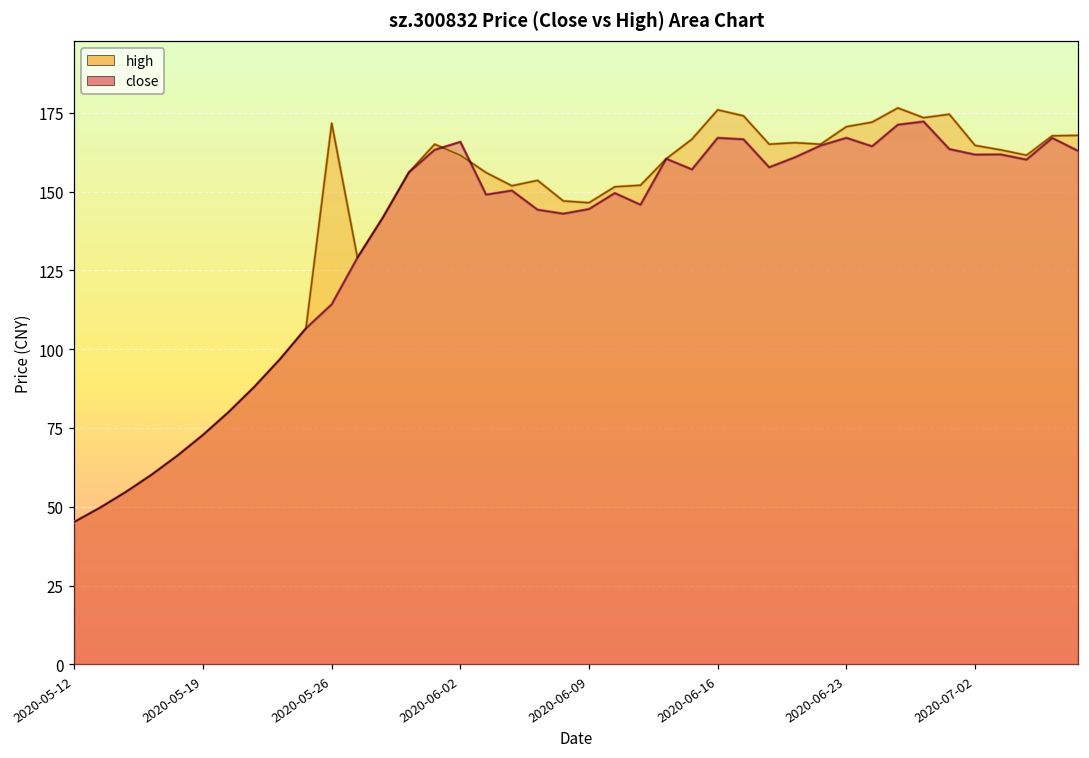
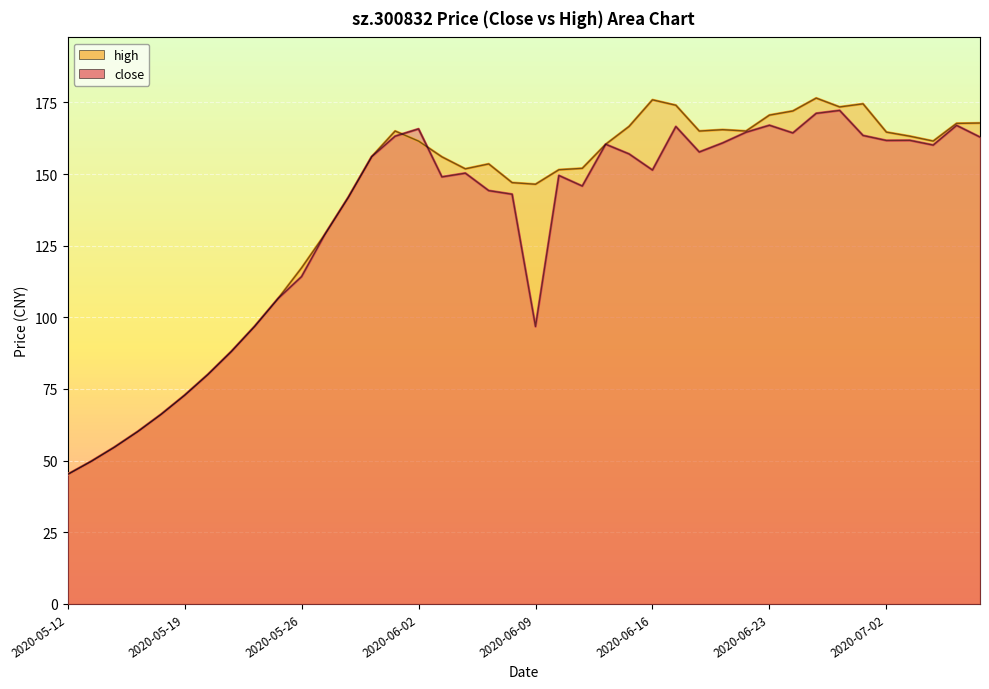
  {
    "high": {
-     "2020-05-26": 172,
+     "2020-05-26": 117,
      "2020-06-02": 162,
      "2020-06-09": 146,
      "2020-06-16": 176,
      "2020-06-23": 171,
      "2020-07-02": 165
    },
    "close": {
      "2020-05-26": 114,
      "2020-06-02": 166,
-     "2020-06-09": 144,
-     "2020-06-16": 167,
+     "2020-06-09": 97,
+     "2020-06-16": 151,
      "2020-06-23": 167,
      "2020-07-02": 162
    }
  }
